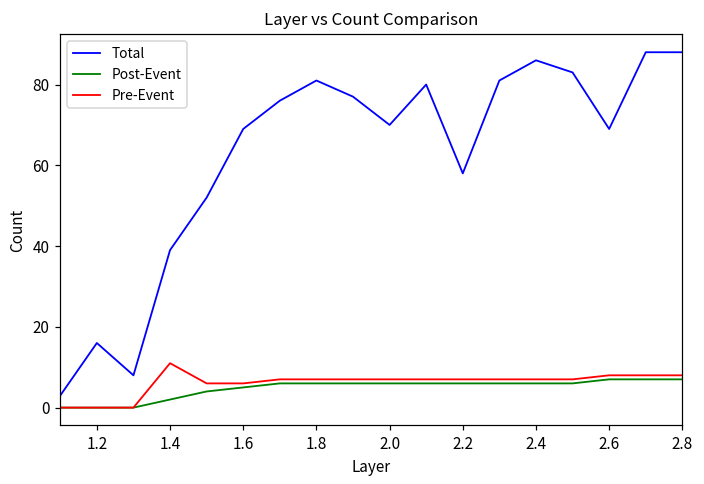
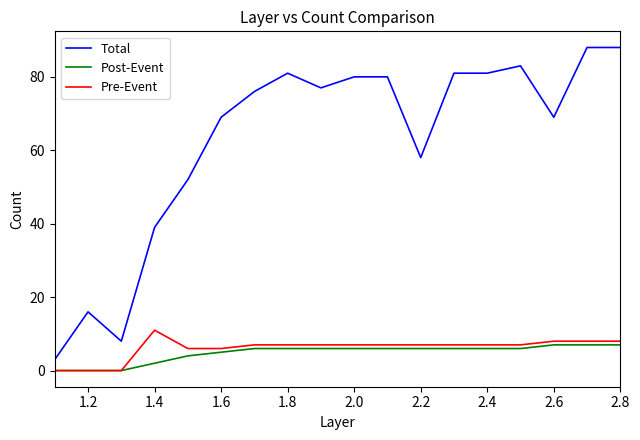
  {
    "Total": {
      "1.2": 16,
      "1.4": 39,
      "1.6": 69,
      "1.8": 81,
-     "2.0": 70,
+     "2.0": 80,
      "2.2": 58,
-     "2.4": 86,
+     "2.4": 81,
      "2.6": 69,
      "2.8": 88
    },
    "Post-Event": {
      "1.4": 2,
      "1.6": 5,
      "1.8": 6,
      "2.0": 6,
      "2.2": 6,
      "2.4": 6,
      "2.6": 7,
      "2.8": 7
    },
    "Pre-Event": {
      "1.4": 11,
      "1.6": 6,
      "1.8": 7,
      "2.0": 7,
      "2.2": 7,
      "2.4": 7,
      "2.6": 8,
      "2.8": 8
    }
  }
